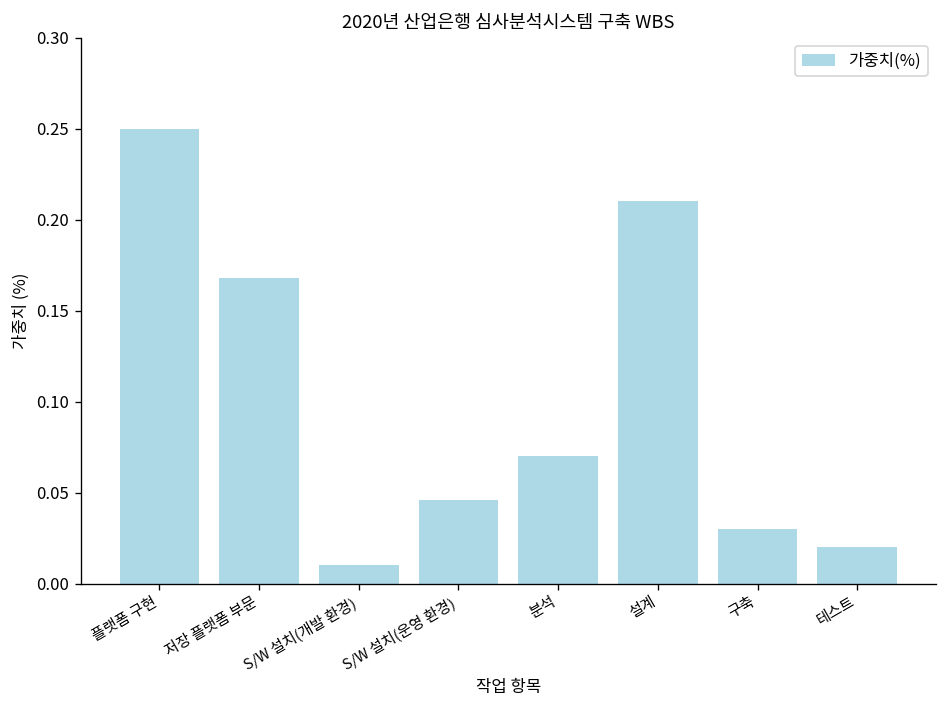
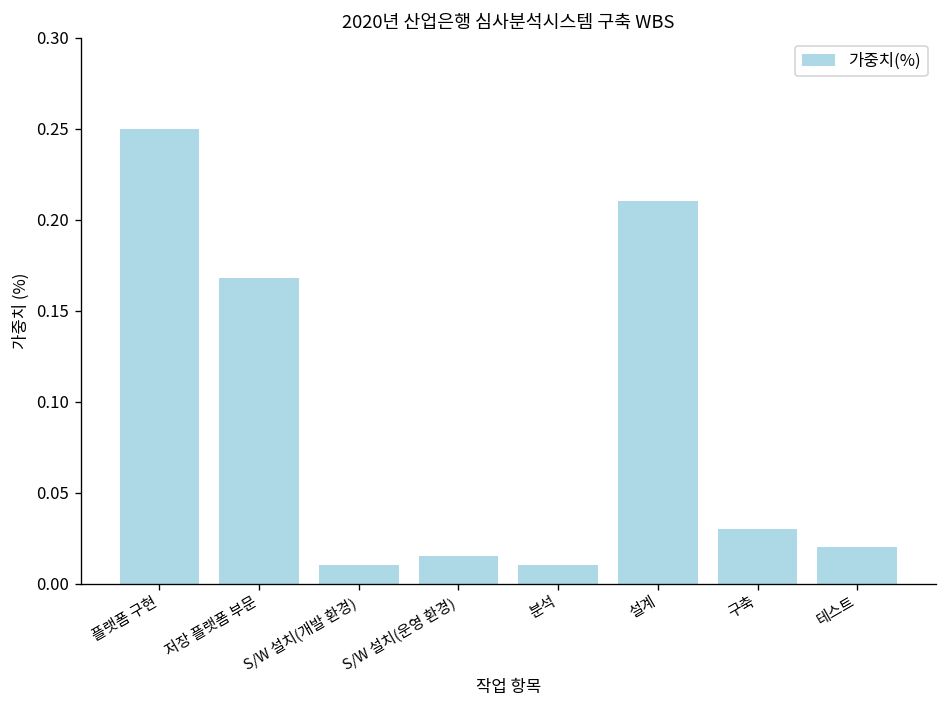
  {
    "플랫폼 구현": 0.250,
    "저장 플랫폼 부문": 0.168,
    "S/W 설치(개발 환경)": 0.010,
-   "S/W 설치(운영 환경)": 0.046,
-   "분석": 0.07,
+   "S/W 설치(운영 환경)": 0.015,
+   "분석": 0.01,
    "설계": 0.210,
    "구축": 0.030,
    "테스트": 0.020
  }
